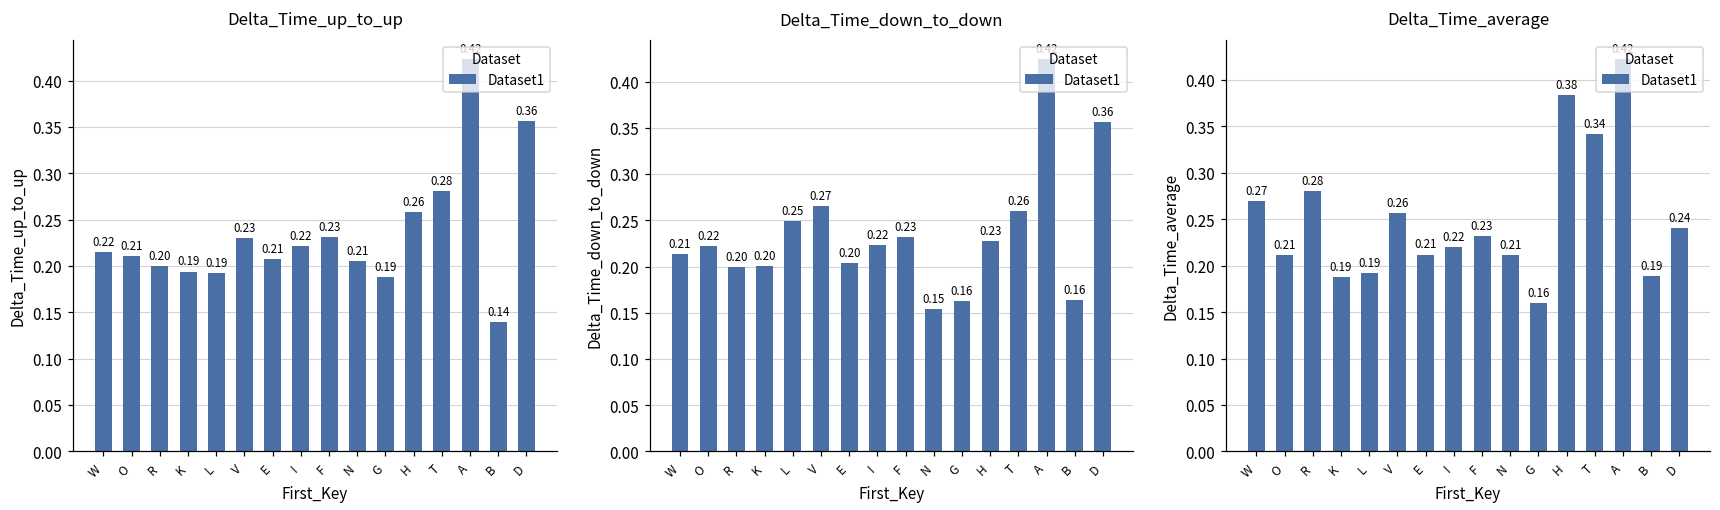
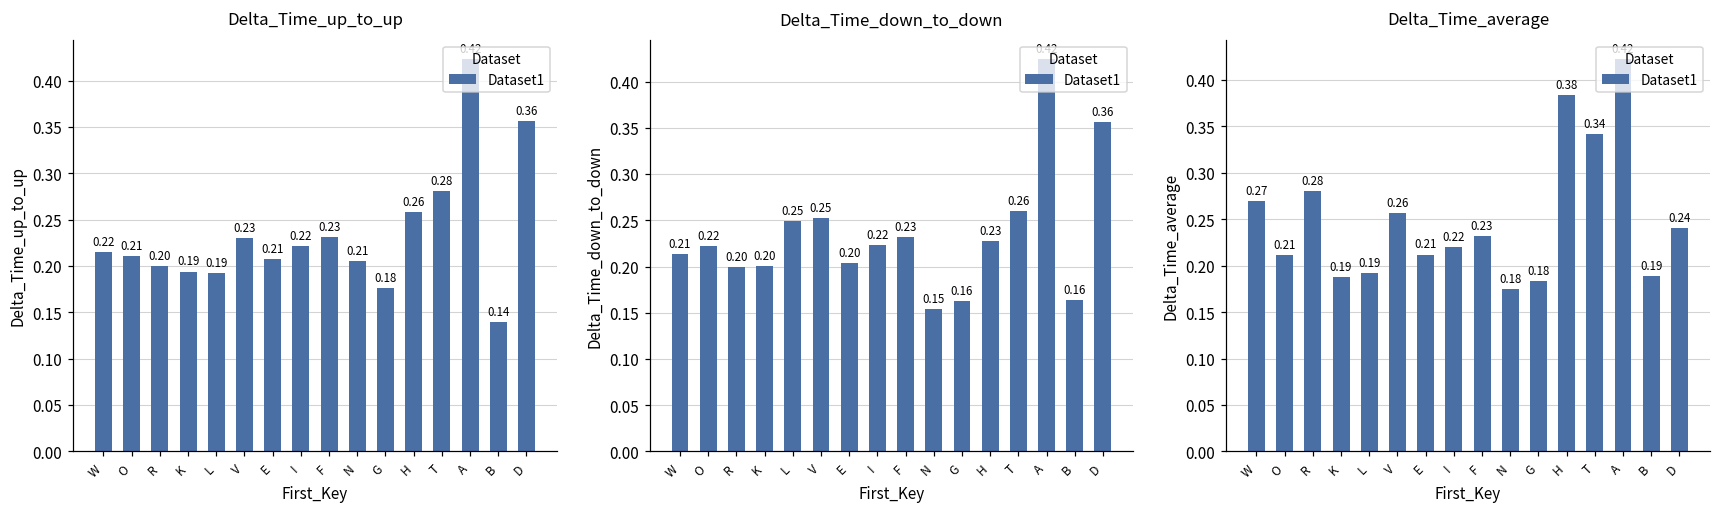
  {
    "Delta_Time_up_to_up": {
      "W": 0.22,
      "O": 0.21,
      "R": 0.20,
      "K": 0.19,
      "L": 0.19,
      "V": 0.23,
      "E": 0.21,
      "I": 0.22,
      "F": 0.23,
      "N": 0.21,
-     "G": 0.19,
+     "G": 0.18,
      "H": 0.26,
      "T": 0.28,
      "B": 0.14,
      "D": 0.36
    },
    "Delta_Time_down_to_down": {
      "W": 0.21,
      "O": 0.22,
      "R": 0.20,
      "K": 0.20,
      "L": 0.25,
-     "V": 0.27,
+     "V": 0.25,
      "E": 0.20,
      "I": 0.22,
      "F": 0.23,
      "N": 0.15,
      "G": 0.16,
      "H": 0.23,
      "T": 0.26,
      "B": 0.16,
      "D": 0.36
    },
    "Delta_Time_average": {
      "W": 0.27,
      "O": 0.21,
      "R": 0.28,
      "K": 0.19,
      "L": 0.19,
      "V": 0.26,
      "E": 0.21,
      "I": 0.22,
      "F": 0.23,
-     "N": 0.21,
-     "G": 0.16,
+     "N": 0.18,
+     "G": 0.18,
      "H": 0.38,
      "T": 0.34,
      "B": 0.19,
      "D": 0.24
    }
  }
